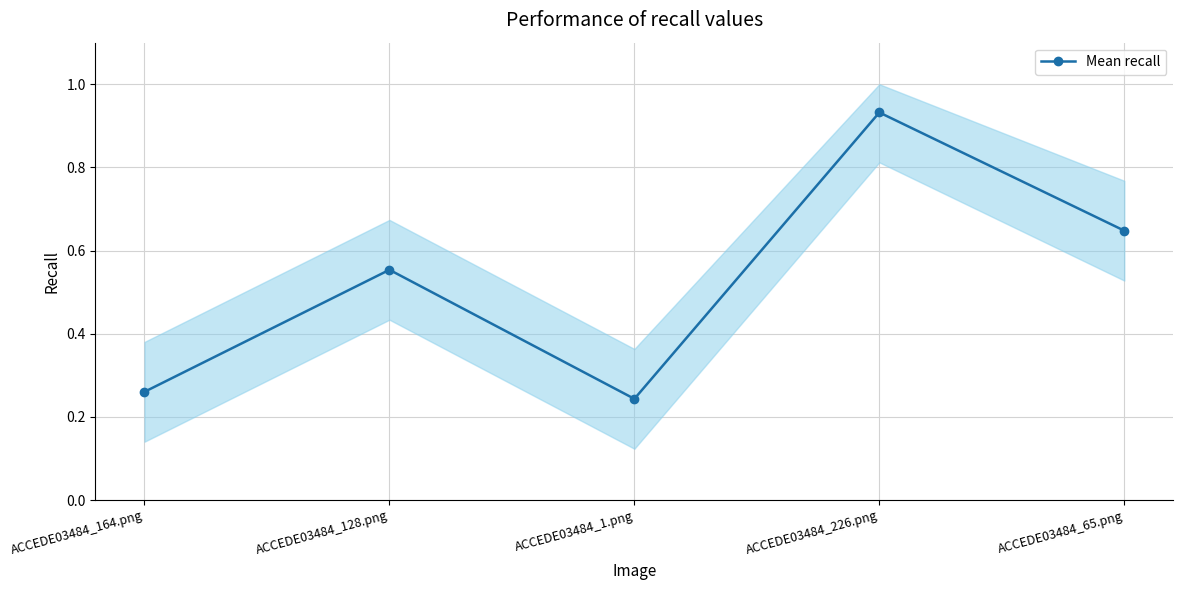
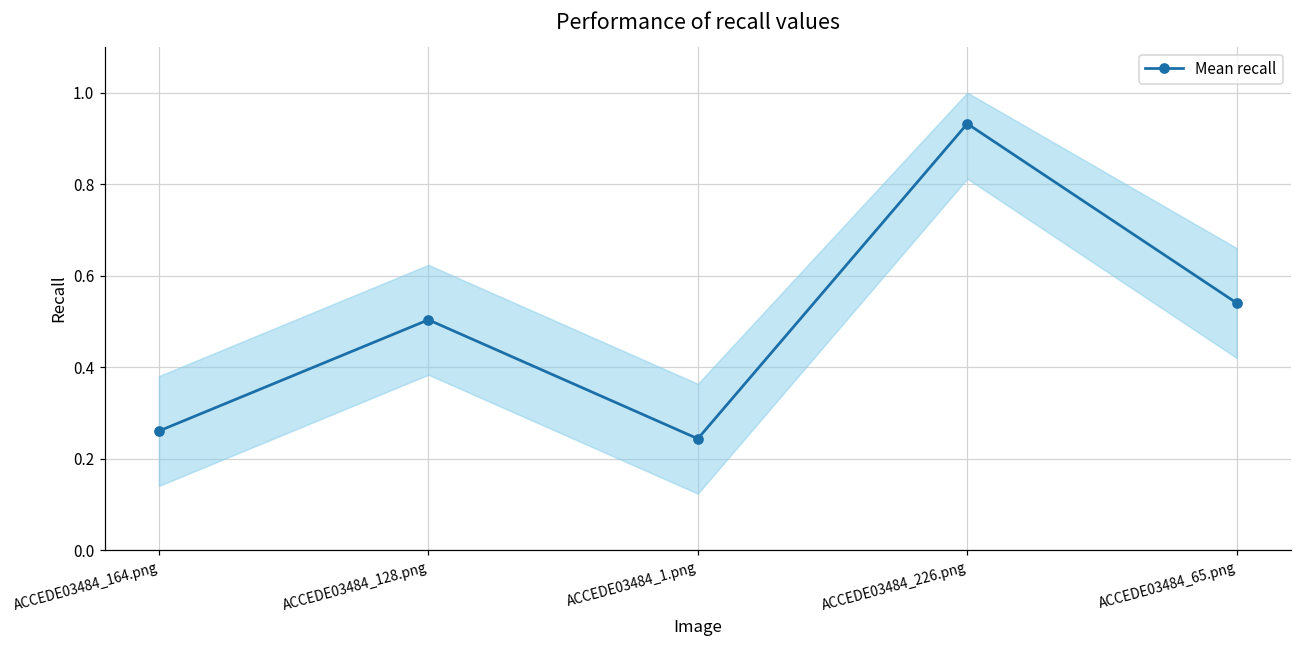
  {
    "Mean recall": {
      "ACCEDE03484_164.png": 0.26,
-     "ACCEDE03484_128.png": 0.55,
+     "ACCEDE03484_128.png": 0.50,
      "ACCEDE03484_1.png": 0.24,
      "ACCEDE03484_226.png": 0.93,
-     "ACCEDE03484_65.png": 0.65
+     "ACCEDE03484_65.png": 0.54
    }
  }
